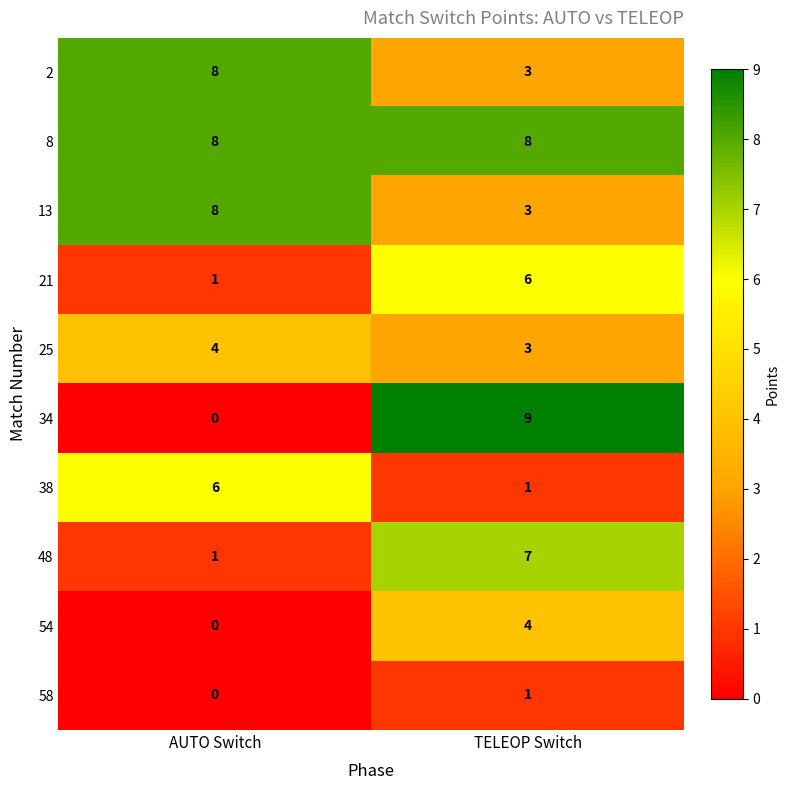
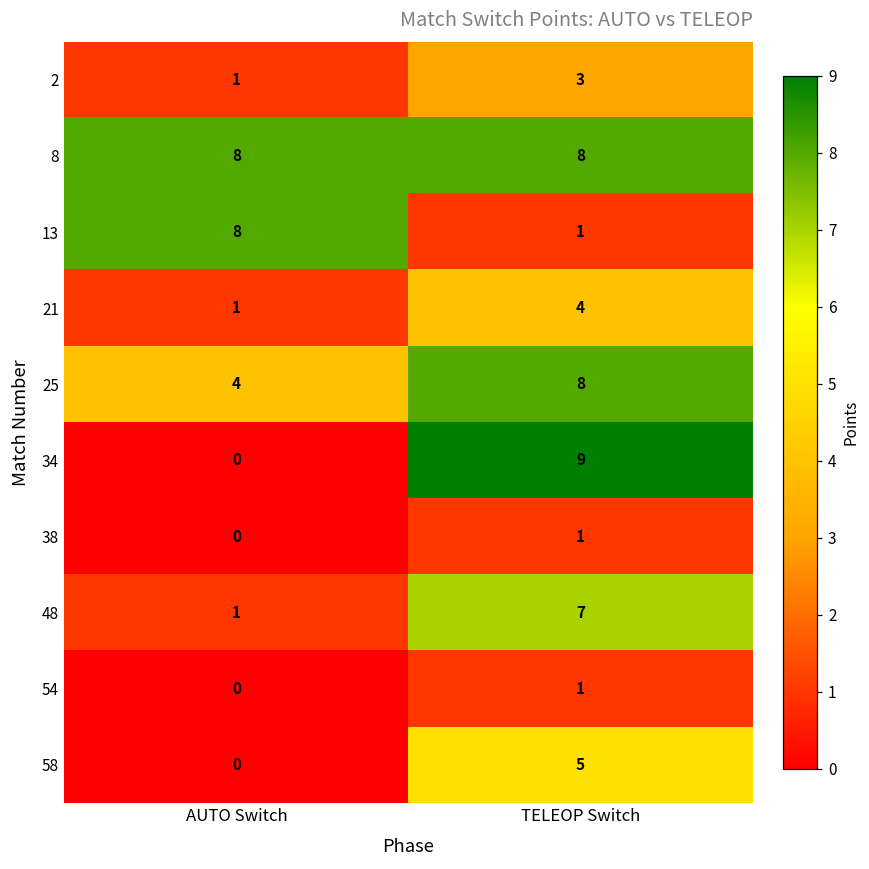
  {
    "2": {
-     "AUTO Switch": 8,
+     "AUTO Switch": 1,
      "TELEOP Switch": 3
    },
    "8": {
      "AUTO Switch": 8,
      "TELEOP Switch": 8
    },
    "13": {
      "AUTO Switch": 8,
-     "TELEOP Switch": 3
+     "TELEOP Switch": 1
    },
    "21": {
      "AUTO Switch": 1,
-     "TELEOP Switch": 6
+     "TELEOP Switch": 4
    },
    "25": {
      "AUTO Switch": 4,
-     "TELEOP Switch": 3
+     "TELEOP Switch": 8
    },
    "34": {
      "AUTO Switch": 0,
      "TELEOP Switch": 9
    },
    "38": {
-     "AUTO Switch": 6,
+     "AUTO Switch": 0,
      "TELEOP Switch": 1
    },
    "48": {
      "AUTO Switch": 1,
      "TELEOP Switch": 7
    },
    "54": {
      "AUTO Switch": 0,
-     "TELEOP Switch": 4
+     "TELEOP Switch": 1
    },
    "58": {
      "AUTO Switch": 0,
-     "TELEOP Switch": 1
+     "TELEOP Switch": 5
    }
  }
